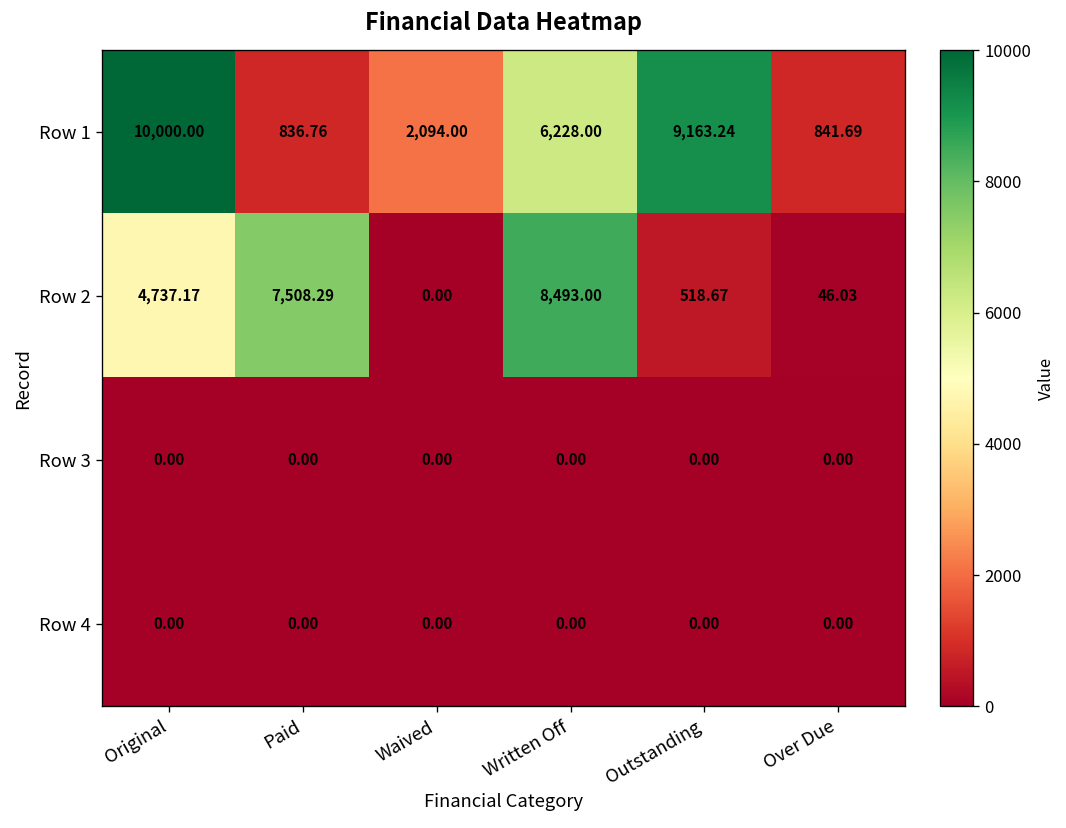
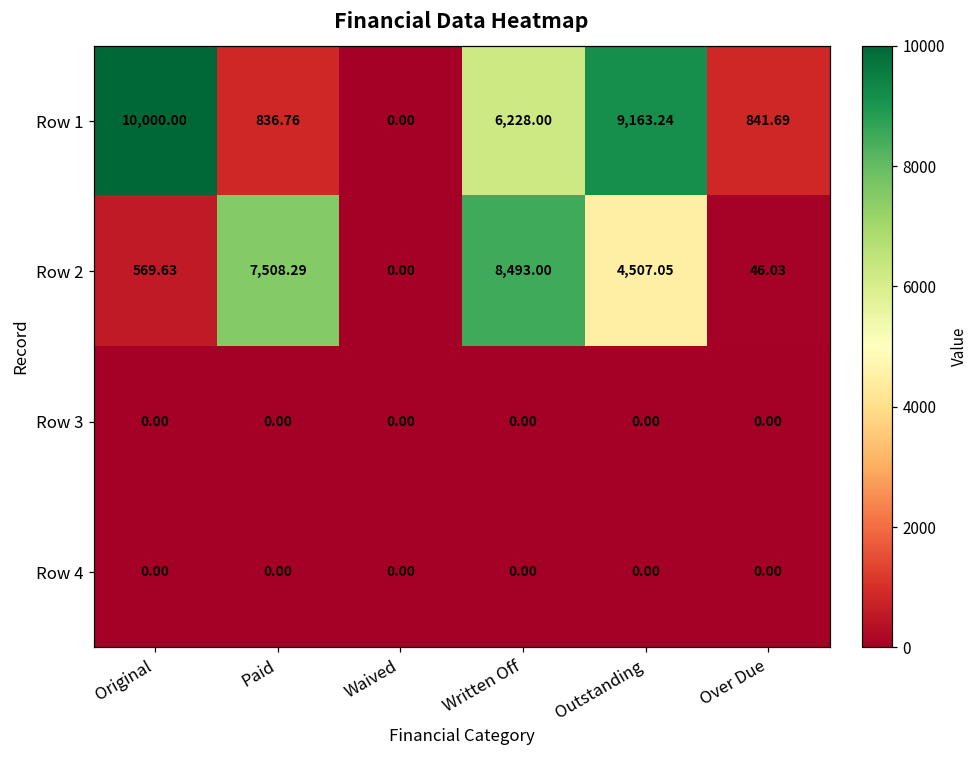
  {
    "Row 1": {
      "Original": "10,000.00",
      "Paid": "836.76",
-     "Waived": "2,094.00",
+     "Waived": "0.00",
      "Written Off": "6,228.00",
      "Outstanding": "9,163.24",
      "Over Due": "841.69"
    },
    "Row 2": {
-     "Original": "4,737.17",
+     "Original": "569.63",
      "Paid": "7,508.29",
      "Waived": "0.00",
      "Written Off": "8,493.00",
-     "Outstanding": "518.67",
+     "Outstanding": "4,507.05",
      "Over Due": "46.03"
    },
    "Row 3": {
      "Original": "0.00",
      "Paid": "0.00",
      "Waived": "0.00",
      "Written Off": "0.00",
      "Outstanding": "0.00",
      "Over Due": "0.00"
    },
    "Row 4": {
      "Original": "0.00",
      "Paid": "0.00",
      "Waived": "0.00",
      "Written Off": "0.00",
      "Outstanding": "0.00",
      "Over Due": "0.00"
    }
  }
